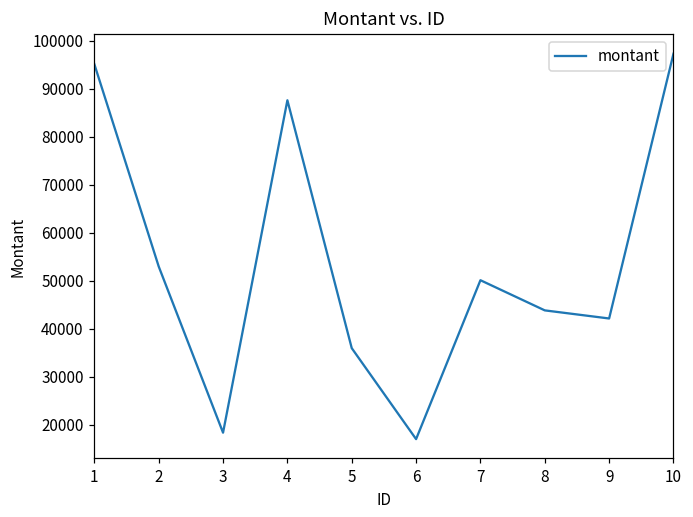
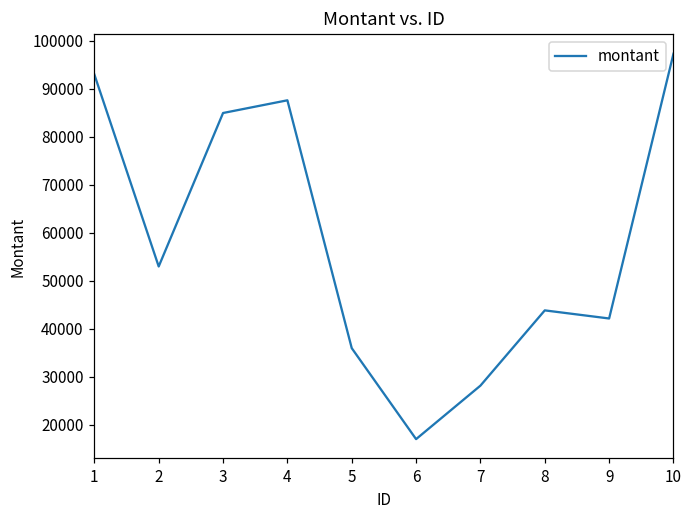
  {
-   "1": 95000,
+   "1": 93000,
    "2": 53000,
-   "3": 18000,
+   "3": 85000,
    "4": 88000,
    "5": 36000,
    "6": 17000,
-   "7": 50000,
+   "7": 28000,
    "8": 44000,
    "9": 42000,
    "10": 97000
  }
